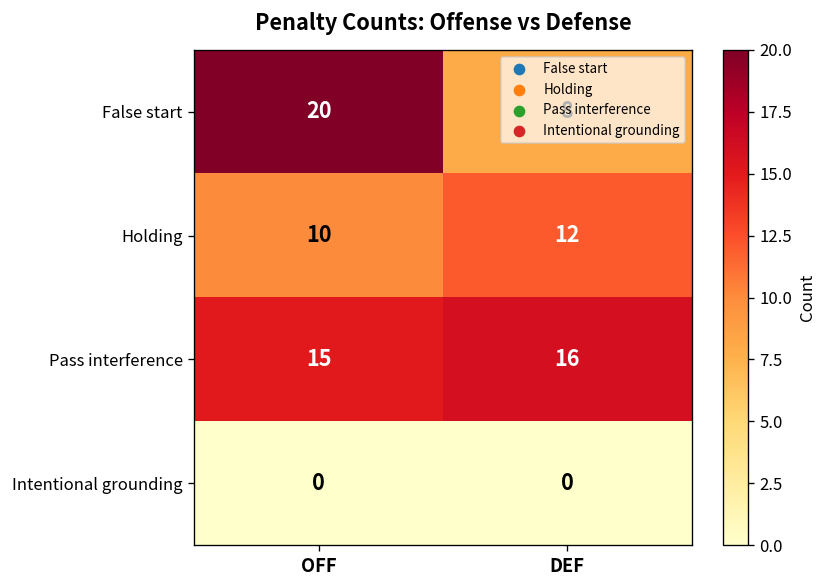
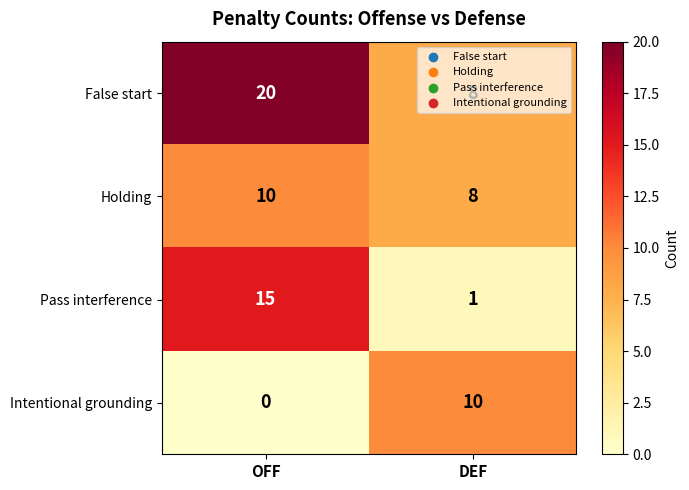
  {
    "False start": {
      "OFF": 20
    },
    "Holding": {
      "OFF": 10,
-     "DEF": 12
+     "DEF": 8
    },
    "Pass interference": {
      "OFF": 15,
-     "DEF": 16
+     "DEF": 1
    },
    "Intentional grounding": {
      "OFF": 0,
-     "DEF": 0
+     "DEF": 10
    }
  }
